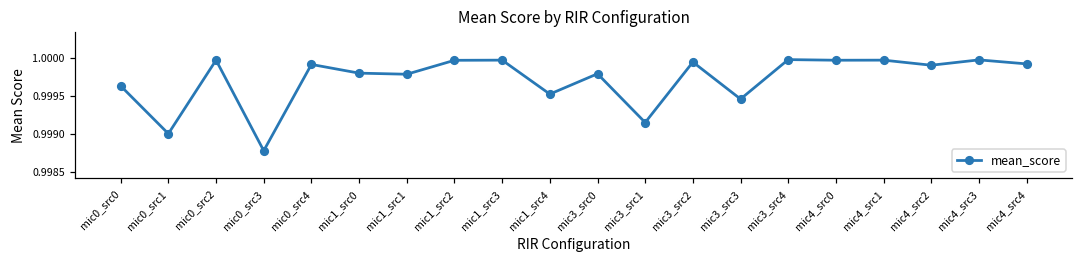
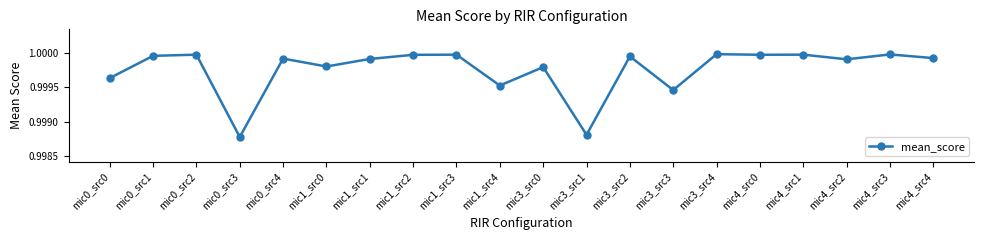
  {
    "mic0_src0": 0.9996,
-   "mic0_src1": 0.9990,
+   "mic0_src1": 1.0000,
    "mic0_src2": 1.0000,
    "mic0_src3": 0.9988,
    "mic0_src4": 0.9999,
    "mic1_src0": 0.9998,
-   "mic1_src1": 0.9998,
+   "mic1_src1": 0.9999,
    "mic1_src2": 1.0000,
    "mic1_src3": 1.0000,
    "mic1_src4": 0.9995,
    "mic3_src0": 0.9998,
-   "mic3_src1": 0.9992,
+   "mic3_src1": 0.9988,
    "mic3_src2": 1.0000,
    "mic3_src3": 0.9995,
    "mic3_src4": 1.0000,
    "mic4_src0": 1.0000,
    "mic4_src1": 1.0000,
    "mic4_src2": 0.9999,
    "mic4_src3": 1.0000,
    "mic4_src4": 0.9999
  }
